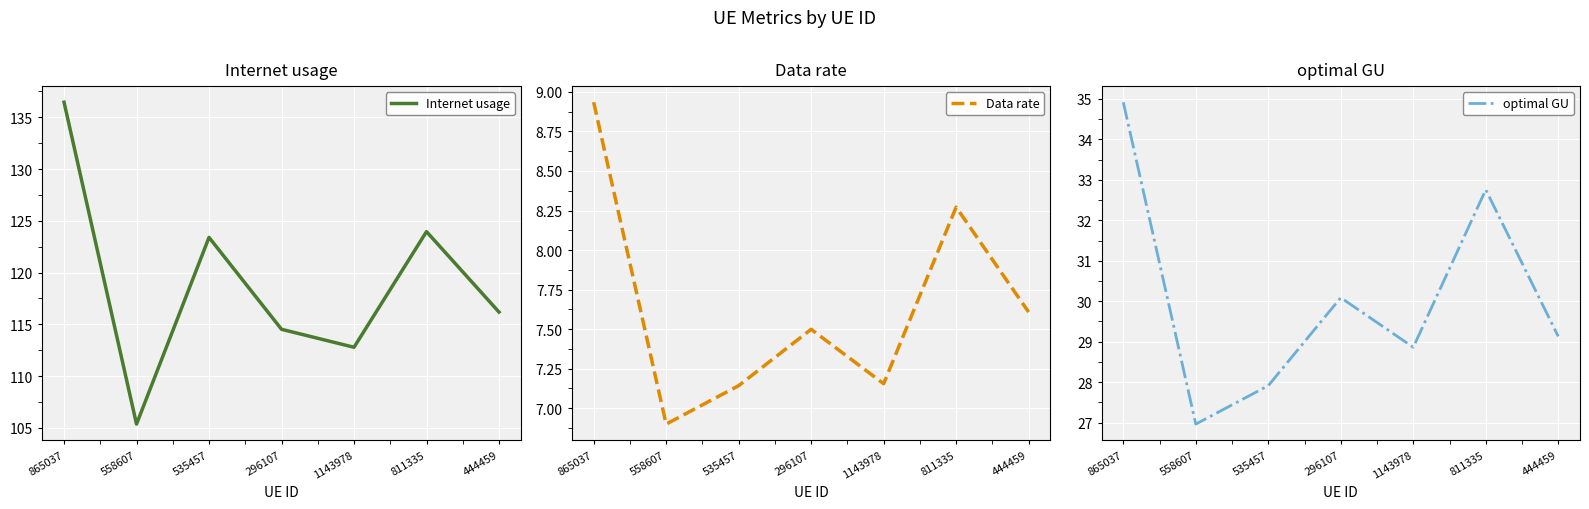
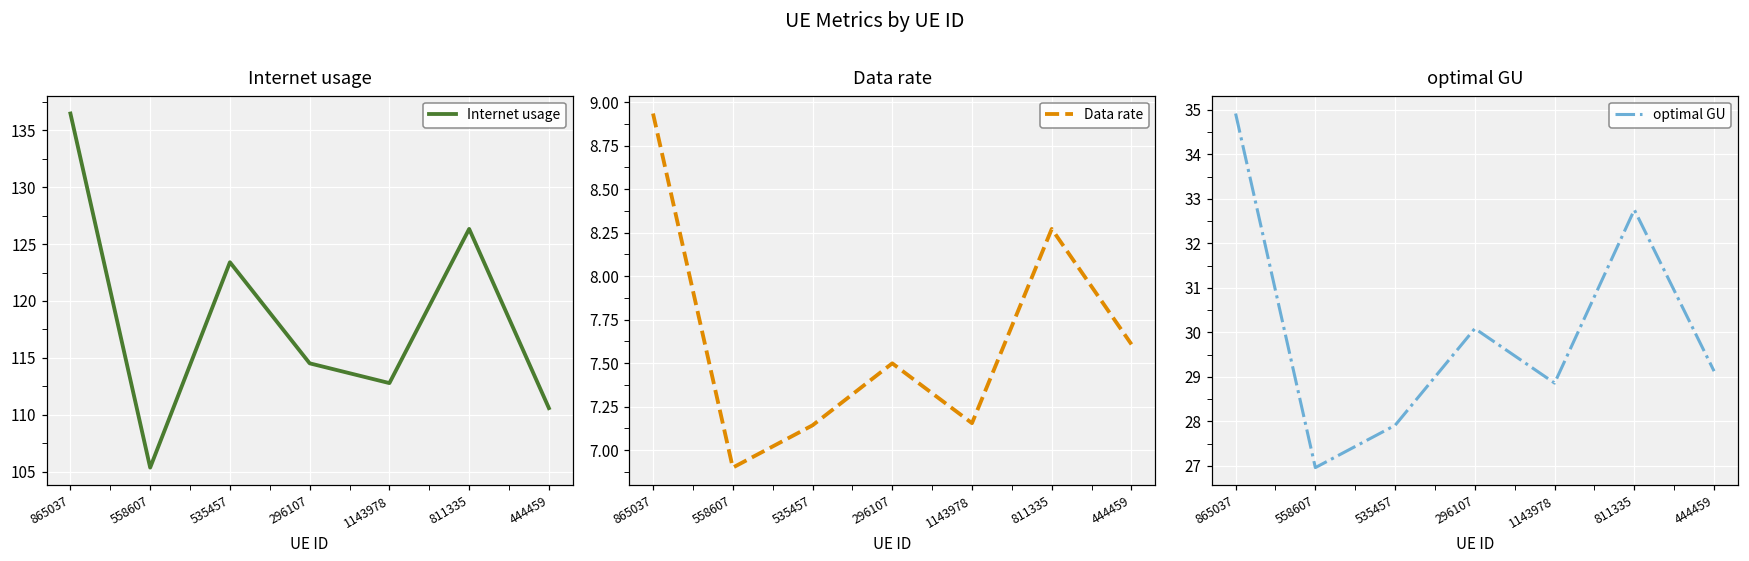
  {
    "Internet usage": {
      "865037": 136.5,
      "558607": 105.4,
      "535457": 123.4,
      "296107": 114.5,
      "1143978": 112.8,
-     "811335": 124.0,
-     "444459": 116.2
+     "811335": 126.3,
+     "444459": 110.6
    },
    "Data rate": {
      "865037": 8.94,
      "558607": 6.90,
      "535457": 7.14,
      "296107": 7.50,
      "1143978": 7.15,
      "811335": 8.27,
      "444459": 7.61
    },
    "optimal GU": {
      "865037": 34.9,
      "558607": 27.0,
      "535457": 27.9,
      "296107": 30.1,
      "1143978": 28.9,
      "811335": 32.8,
      "444459": 29.1
    }
  }
